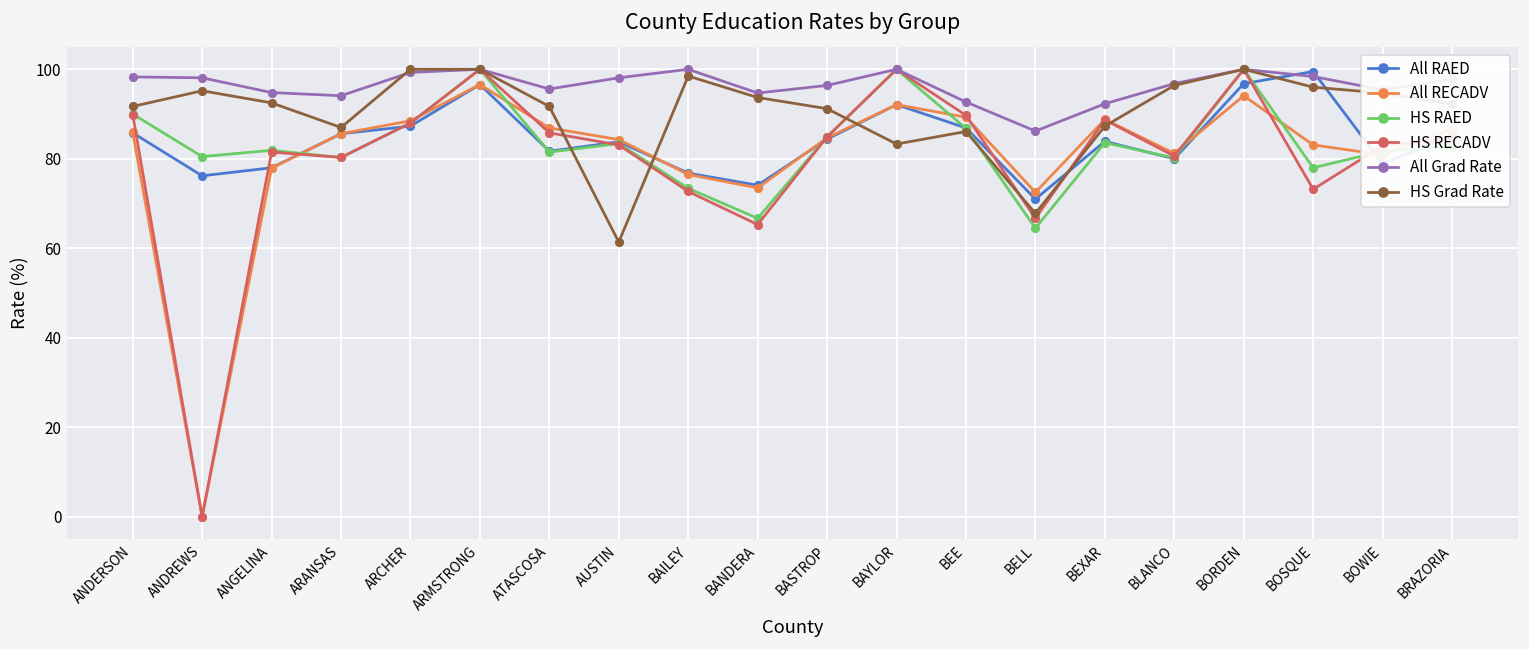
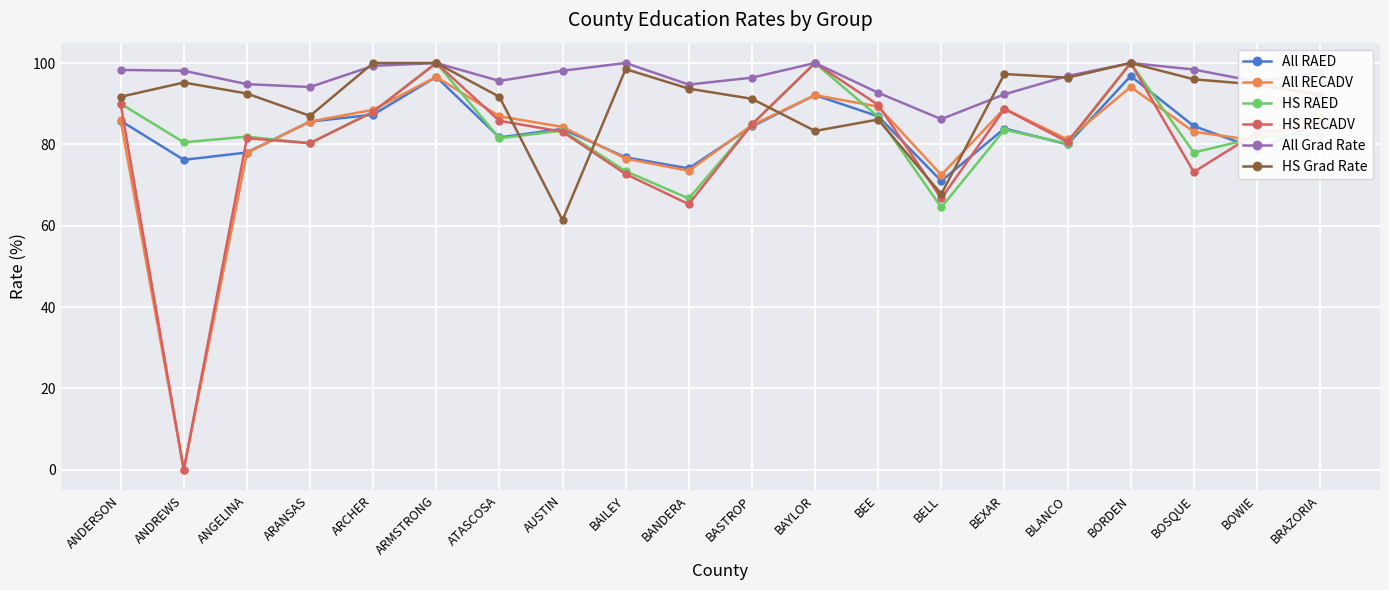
  {
    "All RAED": {
      "ANDREWS": 76,
      "ARCHER": 87,
      "BELL": 71,
      "BORDEN": 97,
-     "BOSQUE": 100
+     "BOSQUE": 85
    },
    "HS RAED": {
      "ANDREWS": 81,
      "BAILEY": 73,
      "BANDERA": 67,
      "BELL": 65,
      "BOSQUE": 78
    },
    "All Grad Rate": {
      "ANDERSON": 98,
      "ANDREWS": 98,
      "ANGELINA": 95,
      "ARANSAS": 94,
      "ARCHER": 99,
      "ATASCOSA": 96,
      "AUSTIN": 98,
      "BAILEY": 100,
      "BANDERA": 95,
      "BASTROP": 96,
      "BEE": 93,
      "BELL": 86,
      "BEXAR": 92,
      "BOSQUE": 98
    },
    "HS Grad Rate": {
      "ANDERSON": 92,
      "ANDREWS": 95,
      "ANGELINA": 93,
      "ARANSAS": 87,
      "ARCHER": 100,
      "ATASCOSA": 92,
      "AUSTIN": 61,
      "BAILEY": 99,
      "BANDERA": 94,
      "BASTROP": 91,
      "BAYLOR": 83,
      "BEE": 86,
      "BELL": 68,
-     "BEXAR": 87,
+     "BEXAR": 97,
      "BOSQUE": 96
    }
  }
